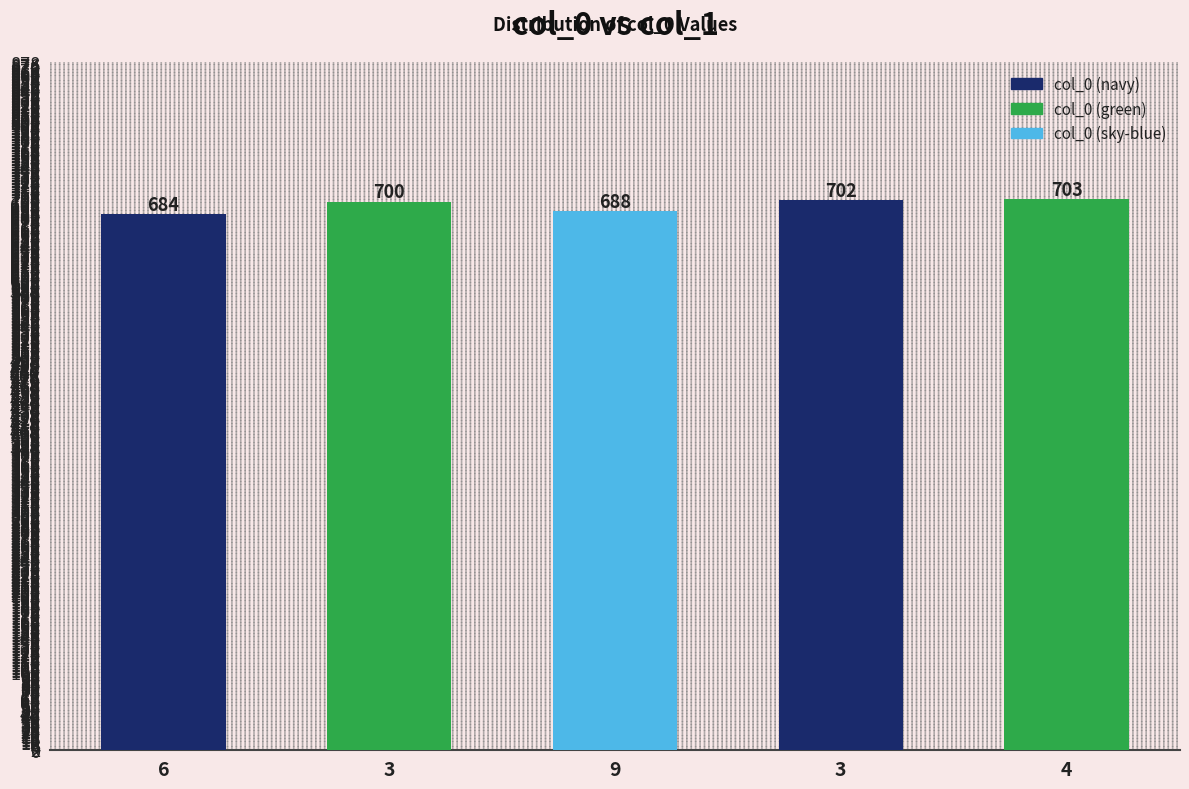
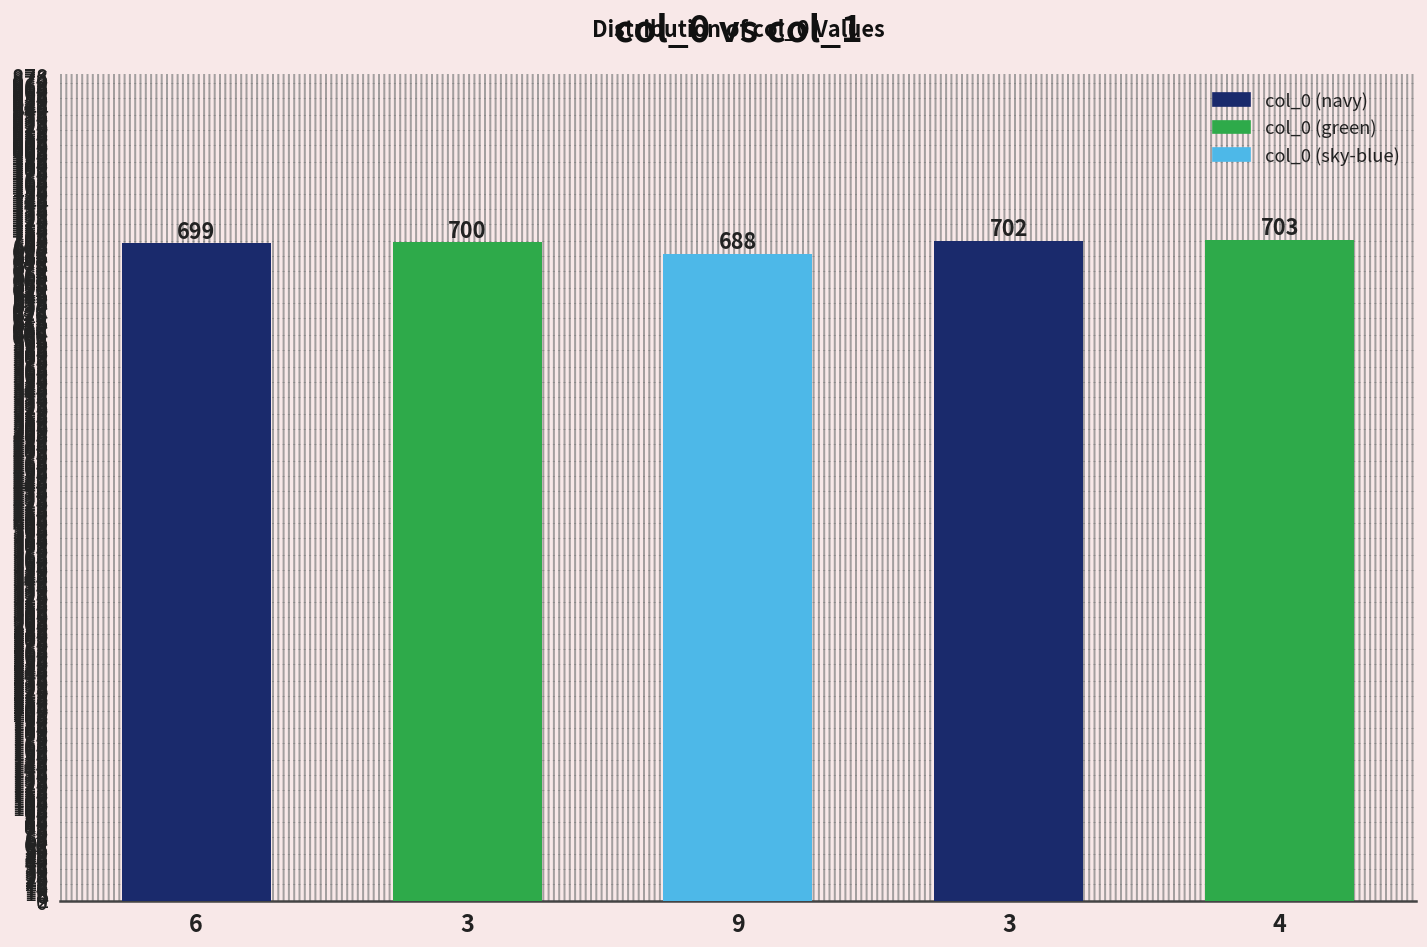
  {
-   "6": 684,
+   "6": 699,
    "9": 688,
    "4": 703
  }
